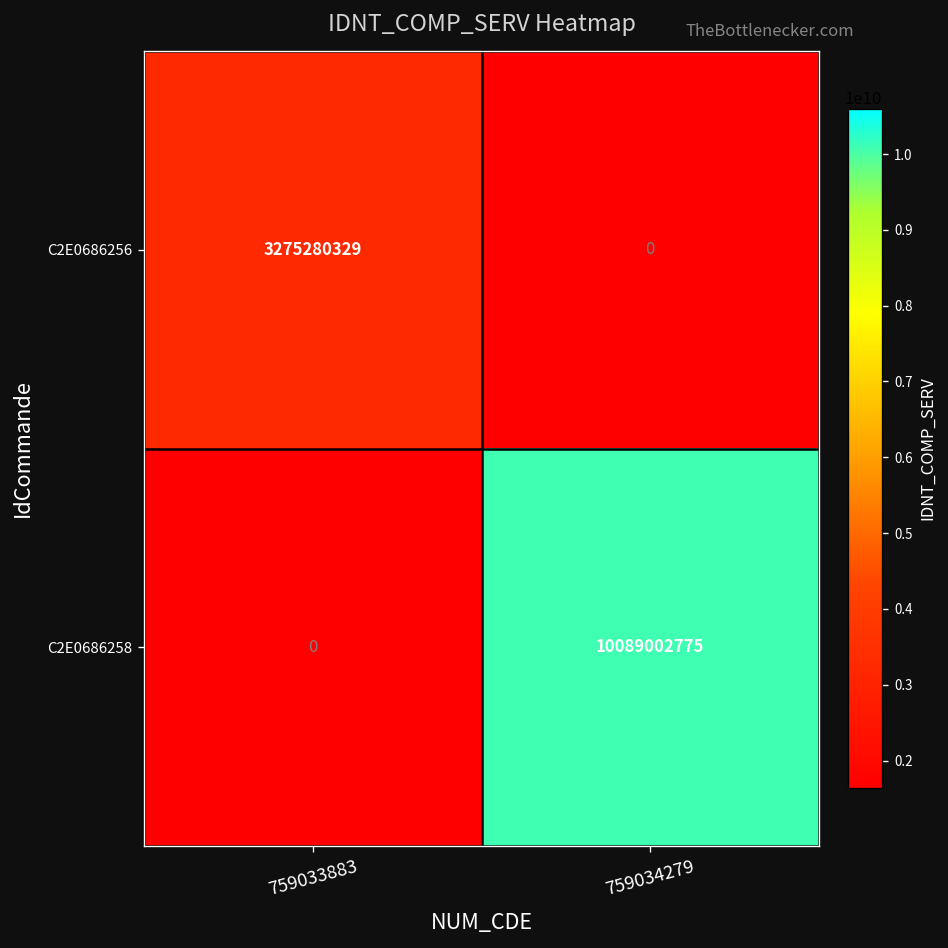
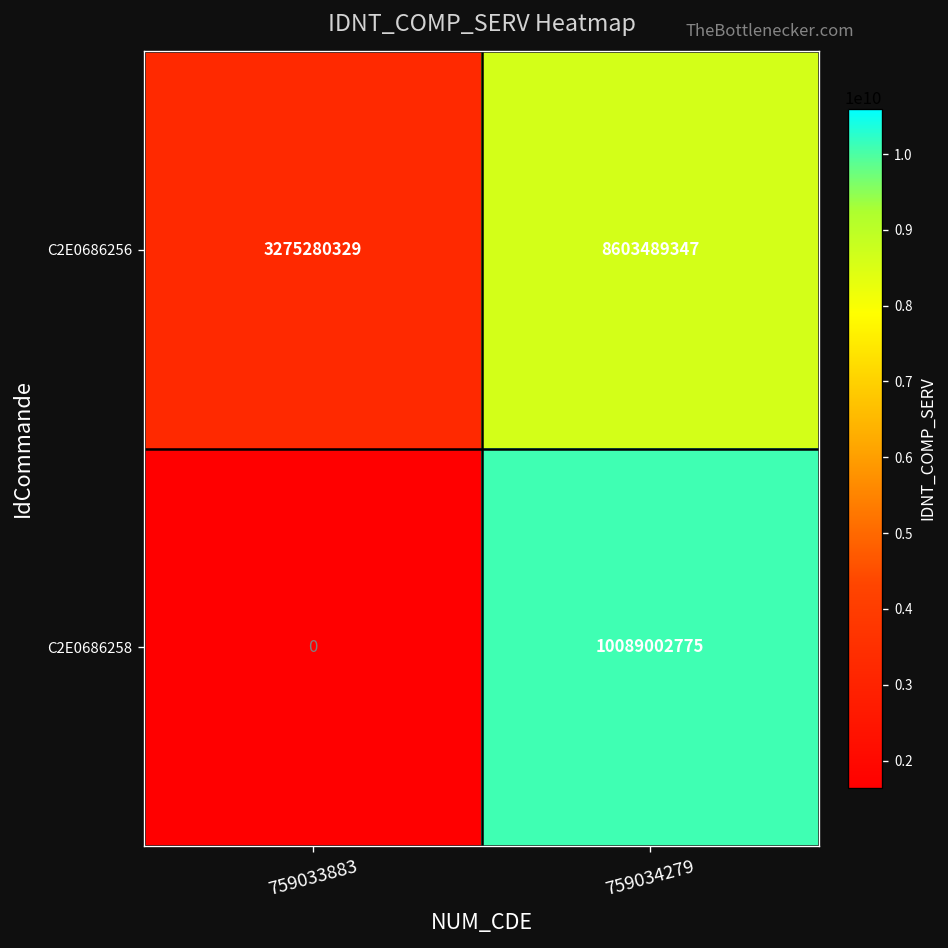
  {
    "C2E0686256": {
      "759033883": 3275280329,
-     "759034279": 0
+     "759034279": 8603489347
    },
    "C2E0686258": {
      "759033883": 0,
      "759034279": 10089002775
    }
  }
